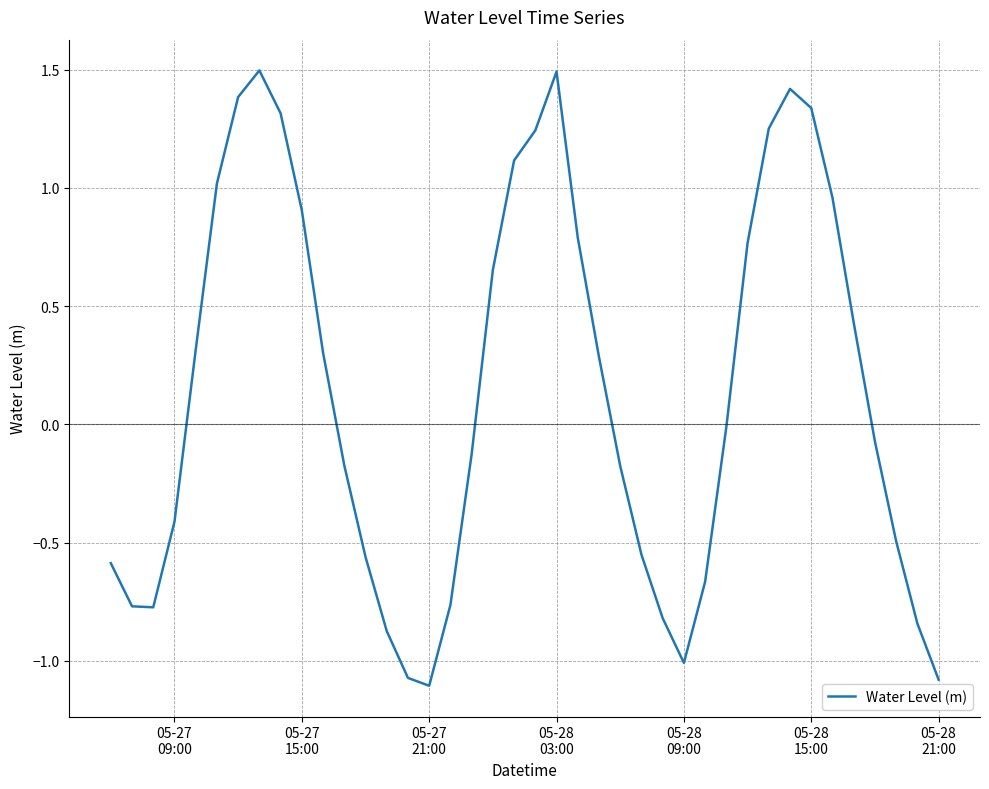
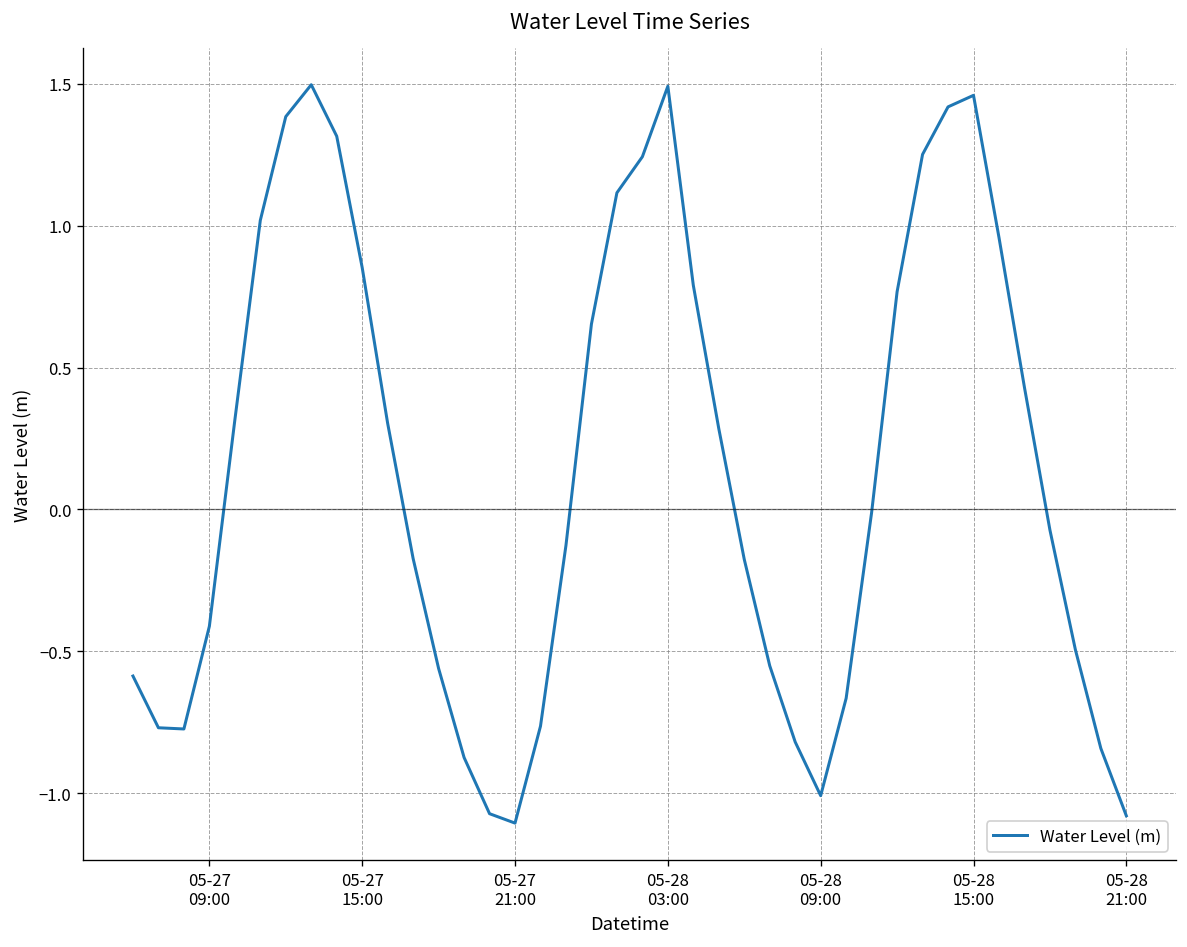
  {
    "05-27 09:00": -0.41,
-   "05-27 15:00": 0.91,
+   "05-27 15:00": 0.85,
    "05-27 21:00": -1.11,
    "05-28 03:00": 1.49,
    "05-28 09:00": -1.01,
-   "05-28 15:00": 1.34,
+   "05-28 15:00": 1.46,
    "05-28 21:00": -1.08
  }
